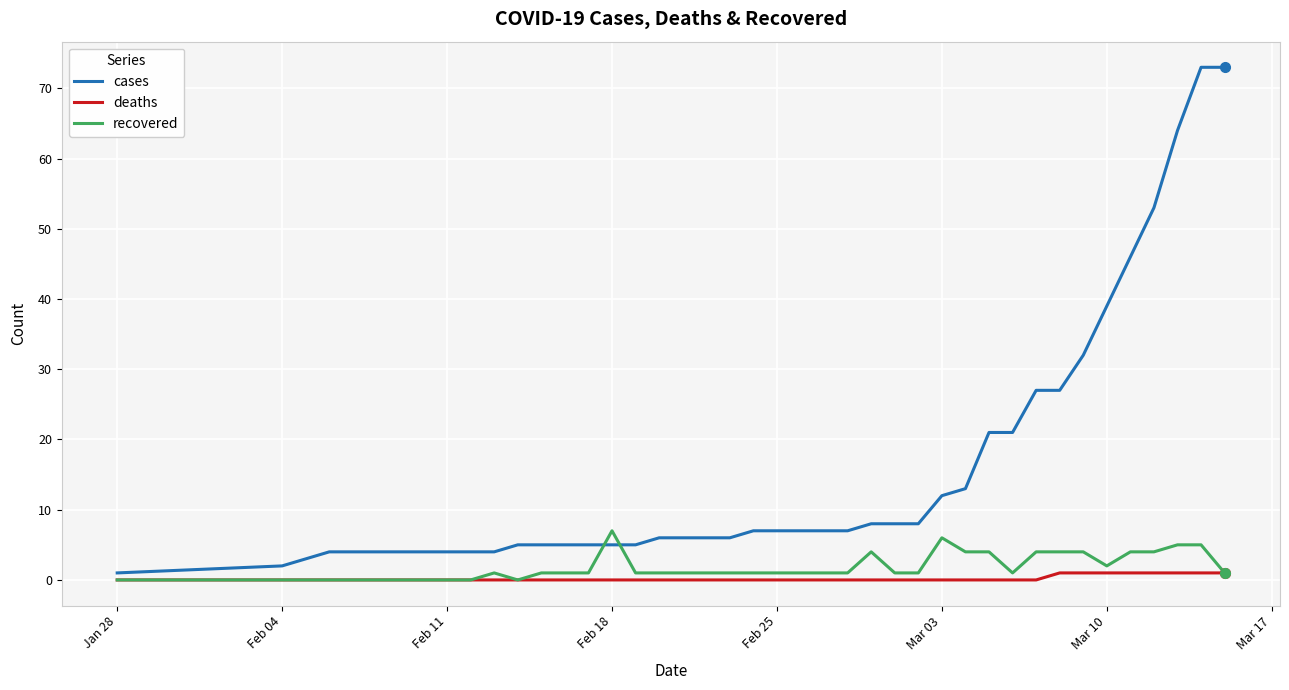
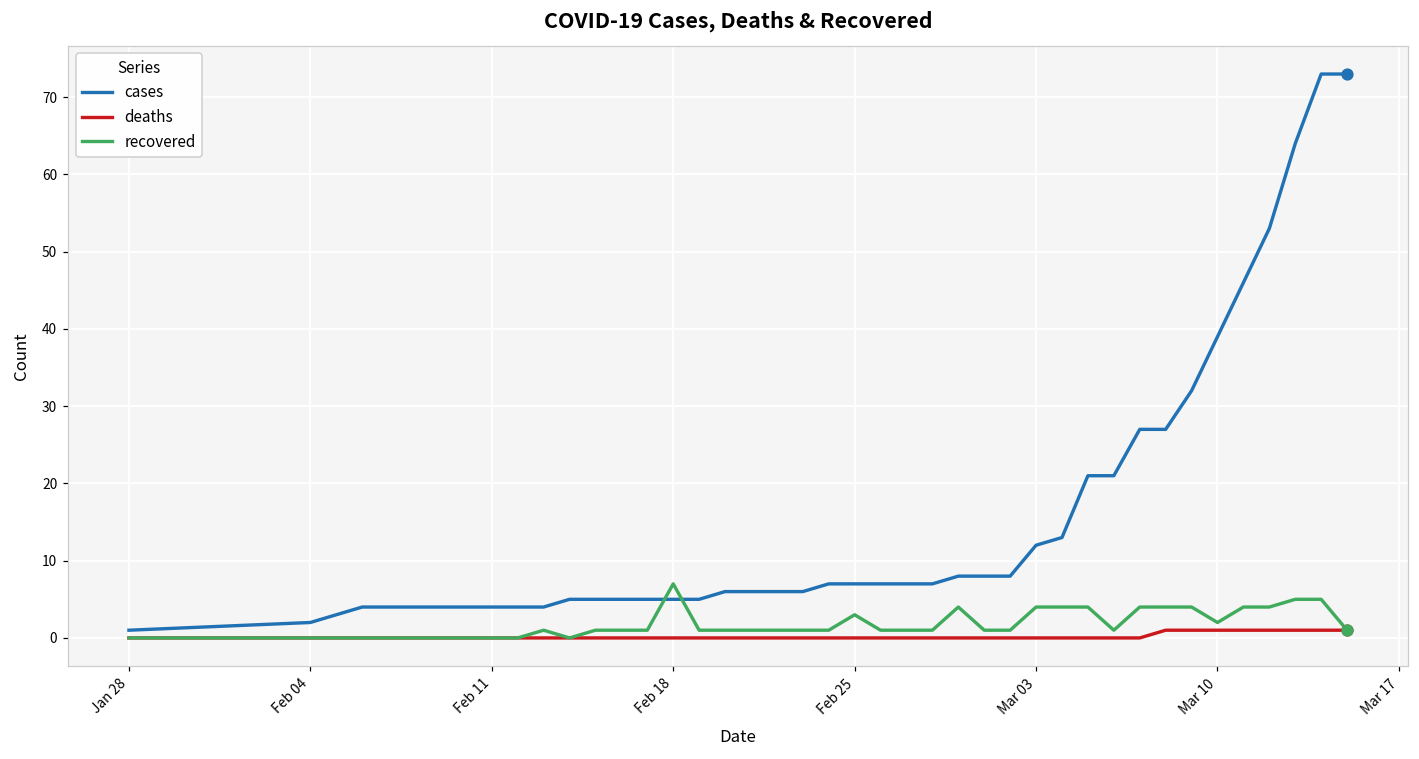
  {
    "recovered": {
      "Feb 18": 7,
-     "Feb 25": 1,
-     "Mar 03": 6,
+     "Feb 25": 3,
+     "Mar 03": 4,
      "Mar 10": 2
    }
  }
